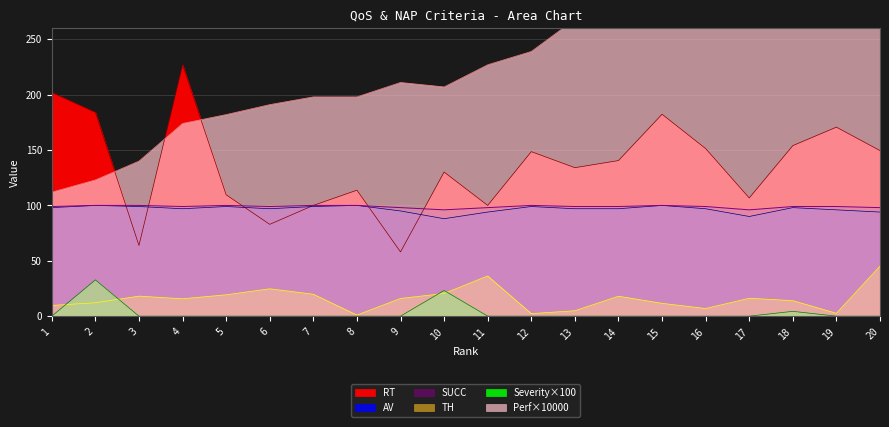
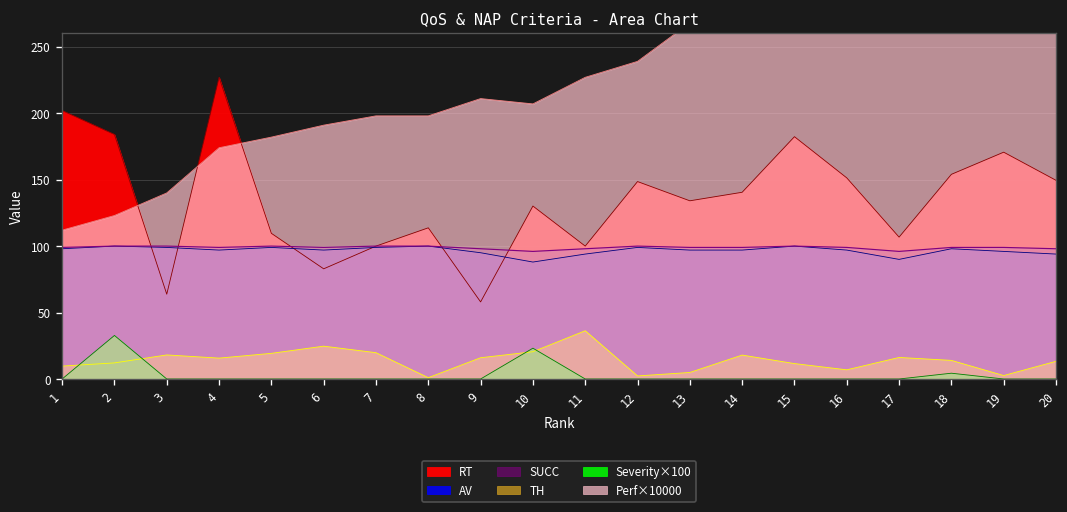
  {
    "RT": {
      "1": 202,
      "2": 184,
      "3": 64,
      "4": 227,
      "5": 110,
      "6": 83,
      "8": 114,
      "9": 58,
      "10": 130,
      "12": 149,
      "13": 134,
      "14": 141,
      "15": 182,
      "16": 151,
      "17": 107,
      "18": 154,
      "19": 171,
      "20": 150
    },
    "AV": {
      "9": 95,
      "10": 88,
      "11": 94,
      "17": 90,
      "19": 96,
      "20": 94
    },
    "SUCC": {
      "9": 98,
      "10": 96,
      "17": 96,
      "19": 99,
      "20": 98
    },
    "TH": {
      "1": 10,
      "2": 12,
      "3": 18,
      "4": 16,
      "5": 19,
      "6": 25,
      "7": 20,
      "9": 16,
      "10": 21,
      "11": 36,
      "12": 2,
      "13": 5,
      "14": 18,
      "15": 12,
      "16": 7,
      "17": 16,
      "18": 14,
      "19": 3,
-     "20": 45
+     "20": 13
    },
    "Severity×100": {
      "1": 0,
      "2": 33,
      "3": 0,
      "4": 0,
      "5": 0,
      "6": 0,
      "7": 0,
      "9": 0,
      "10": 23,
      "11": 0,
      "12": 0,
      "13": 0,
      "14": 0,
      "15": 0,
      "16": 0,
      "17": 0,
      "18": 4,
      "19": 0,
      "20": 0
    },
    "Perf×10000": {
      "1": 112,
      "2": 123,
      "3": 140,
      "4": 174,
      "5": 182,
      "6": 191,
      "7": 198,
      "8": 198,
      "9": 211,
      "10": 207,
      "11": 227,
      "12": 239
    }
  }
